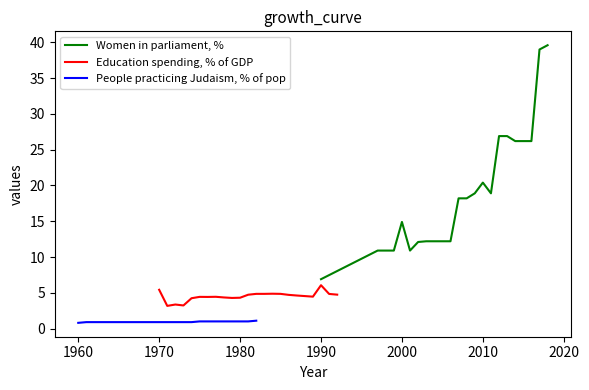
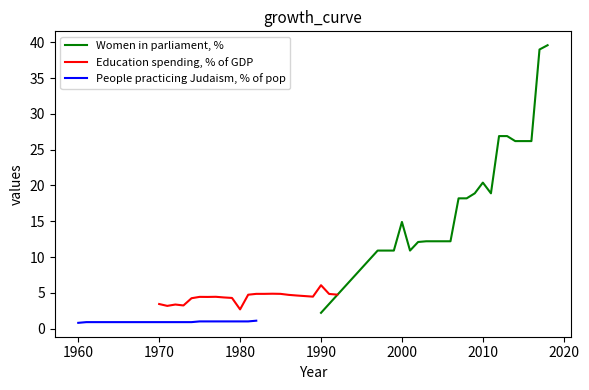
  {
    "Women in parliament, %": {
-     "1990": 7,
+     "1990": 2,
      "2000": 15,
      "2010": 20
    },
    "Education spending, % of GDP": {
-     "1970": 5,
-     "1980": 4,
+     "1970": 3,
+     "1980": 3,
      "1990": 6
    },
    "People practicing Judaism, % of pop": {
      "1960": 1,
      "1970": 1,
      "1980": 1
    }
  }
